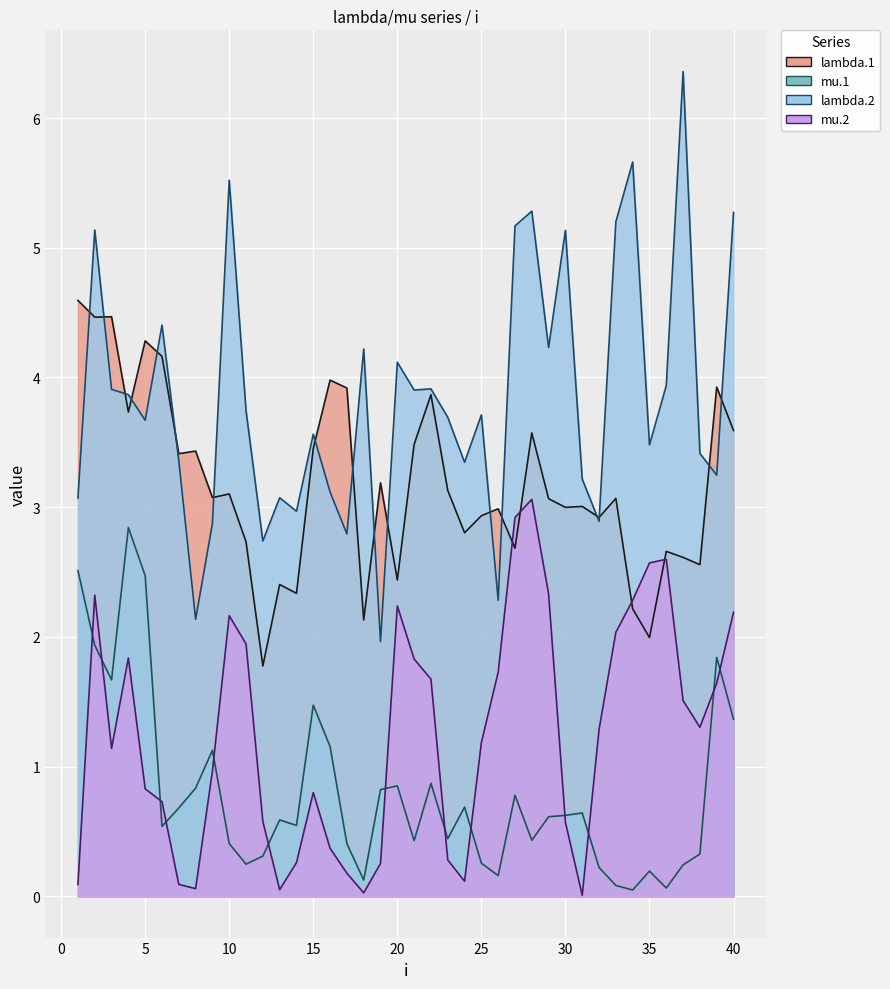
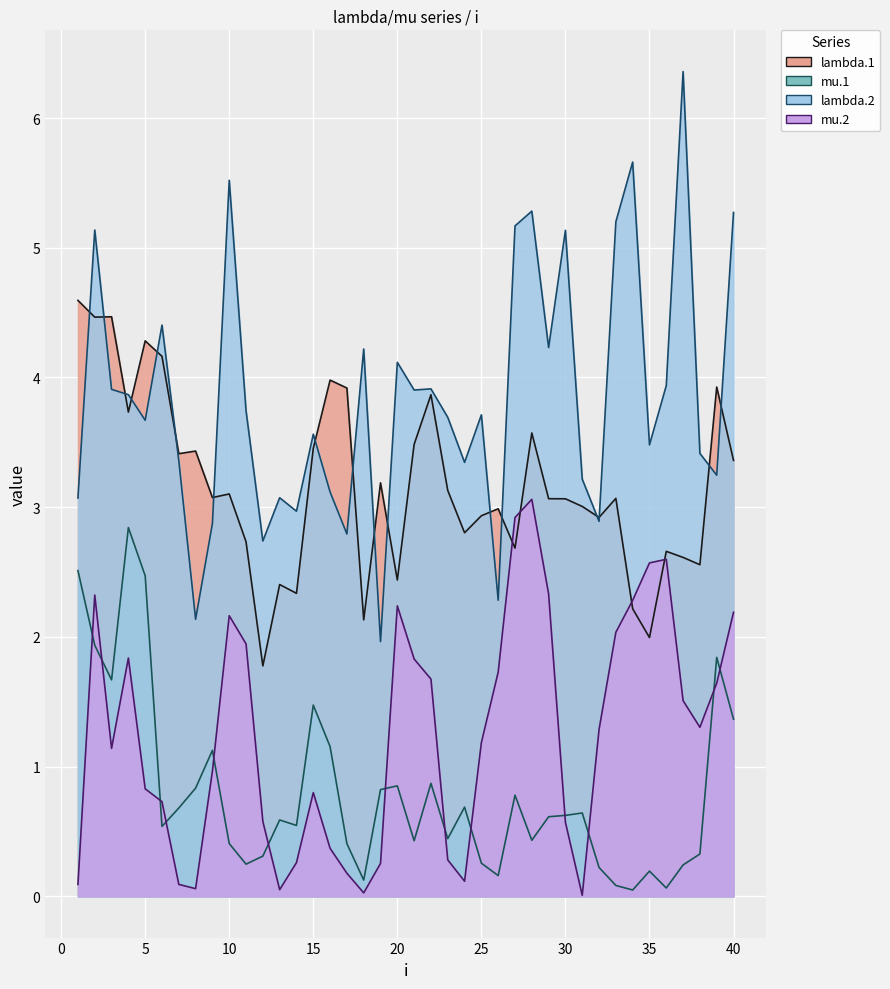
  {
    "lambda.1": {
      "5": 4.28,
      "10": 3.10,
      "15": 3.45,
      "20": 2.44,
      "25": 2.93,
-     "30": 3.00,
+     "30": 3.06,
      "35": 1.99,
-     "40": 3.59
+     "40": 3.36
    }
  }
